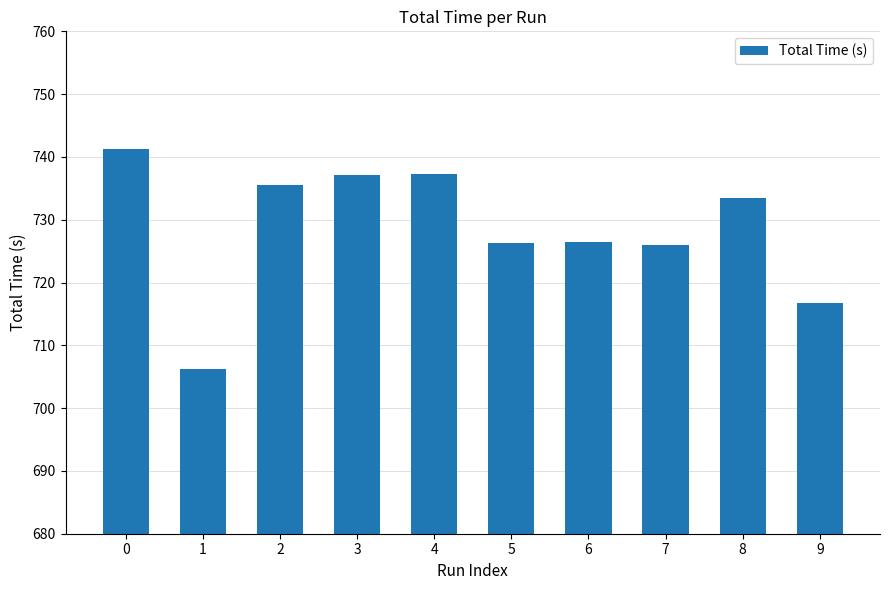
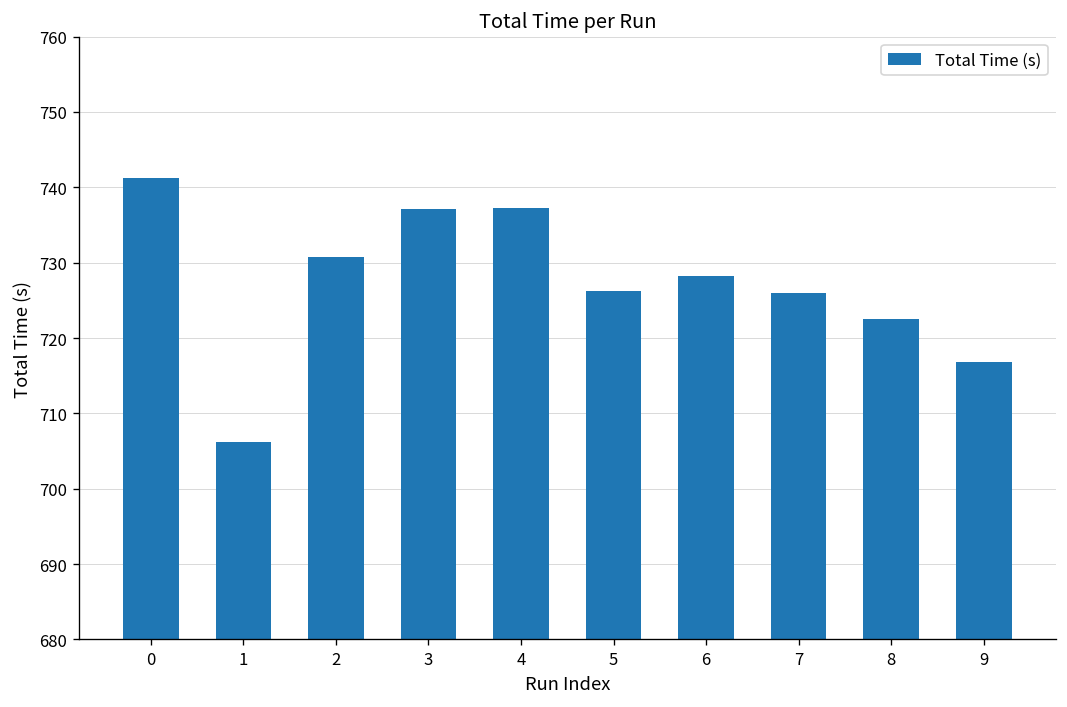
  {
    "0": 741,
    "1": 706,
-   "2": 736,
+   "2": 731,
    "3": 737,
    "4": 737,
    "5": 726,
-   "6": 726,
+   "6": 728,
    "7": 726,
-   "8": 734,
+   "8": 723,
    "9": 717
  }
